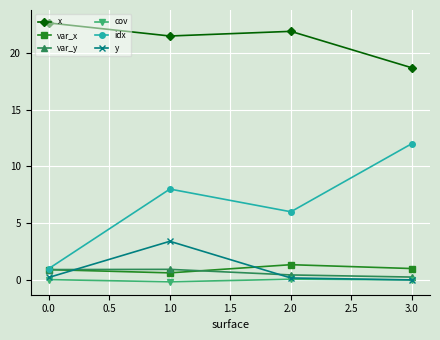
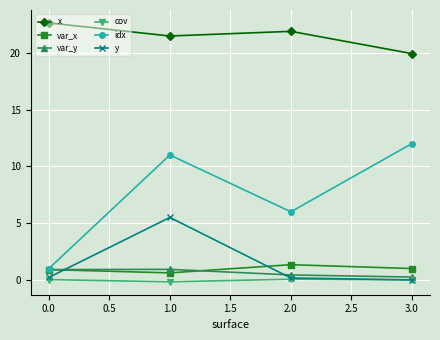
  {
    "x": {
      "1.0": 21.5,
      "2.0": 21.9,
-     "3.0": 18.7
+     "3.0": 19.9
    },
    "idx": {
-     "1.0": 8,
+     "1.0": 11,
      "2.0": 6,
      "3.0": 12
    },
    "y": {
-     "1.0": 3.4
+     "1.0": 5.5
    }
  }
